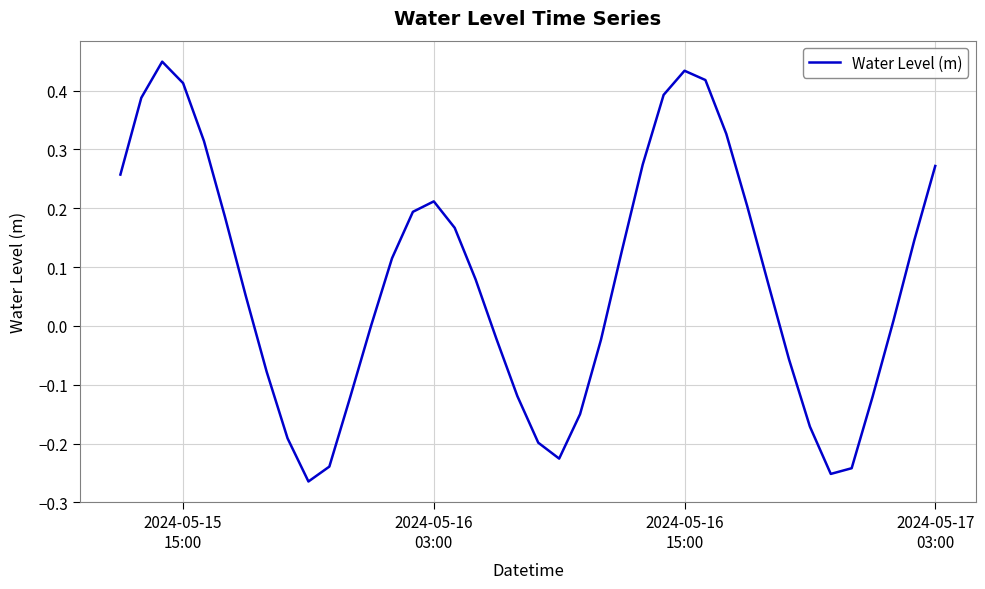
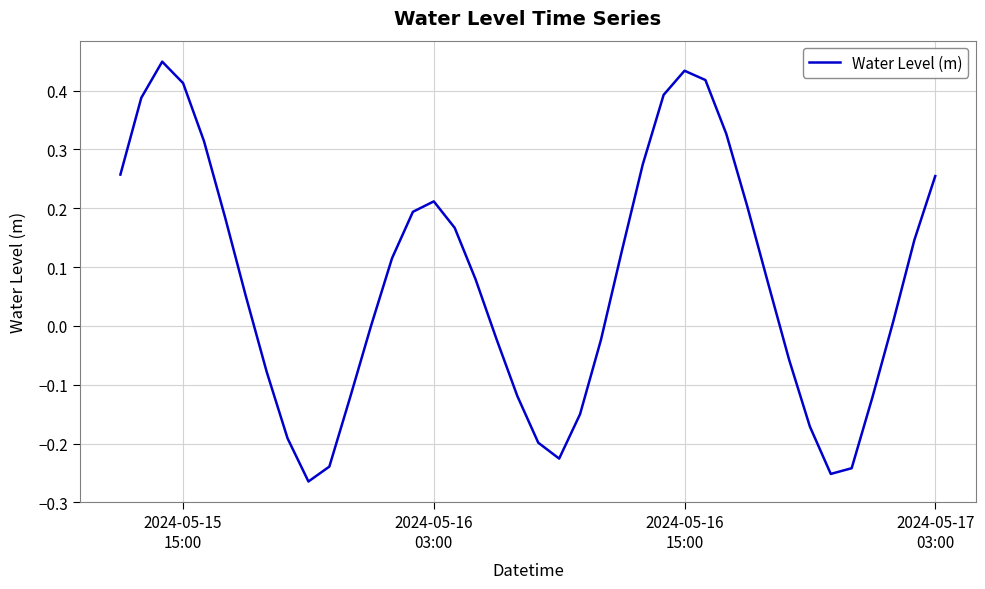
  {
    "2024-05-15 15:00": 0.41,
    "2024-05-16 03:00": 0.21,
    "2024-05-16 15:00": 0.43,
-   "2024-05-17 03:00": 0.27
+   "2024-05-17 03:00": 0.25
  }
